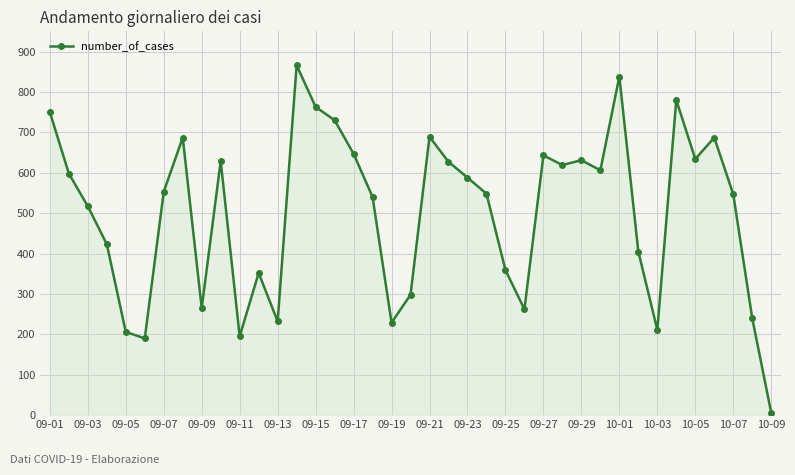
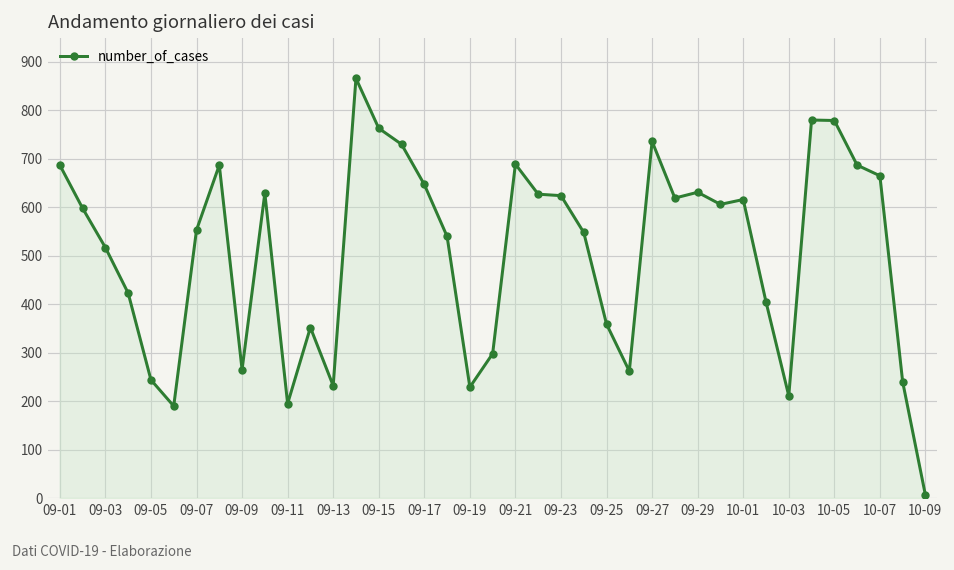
  {
-   "09-01": 750,
+   "09-01": 690,
    "09-03": 520,
-   "09-05": 210,
+   "09-05": 240,
    "09-07": 550,
    "09-09": 270,
    "09-11": 200,
    "09-13": 230,
    "09-15": 760,
    "09-17": 650,
    "09-19": 230,
    "09-21": 690,
-   "09-23": 590,
+   "09-23": 620,
    "09-25": 360,
-   "09-27": 640,
+   "09-27": 740,
    "09-29": 630,
-   "10-01": 840,
+   "10-01": 620,
    "10-03": 210,
-   "10-05": 630,
-   "10-07": 550,
+   "10-05": 780,
+   "10-07": 670,
    "10-09": 10
  }
